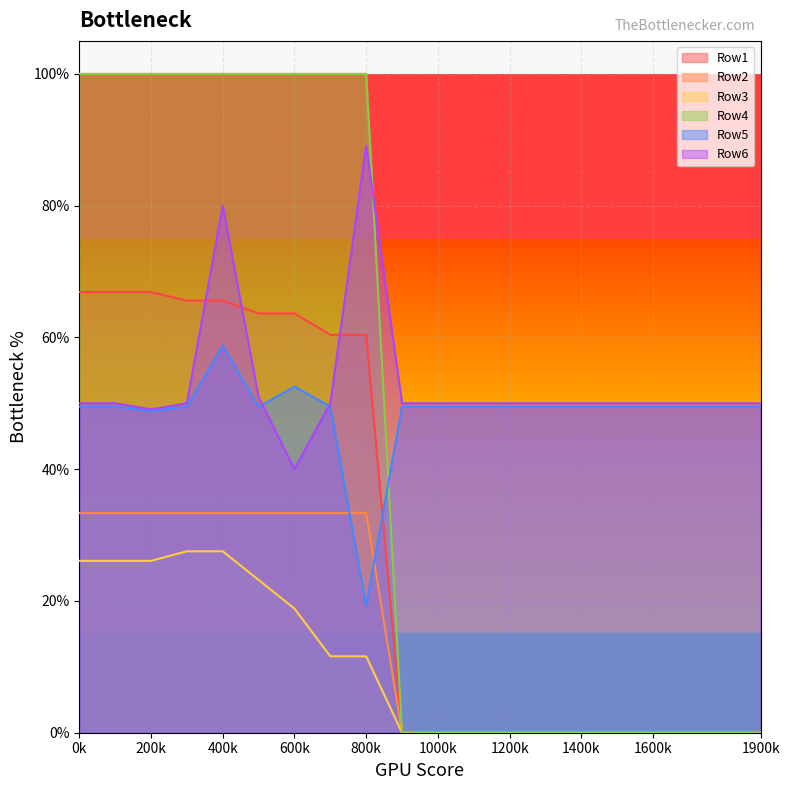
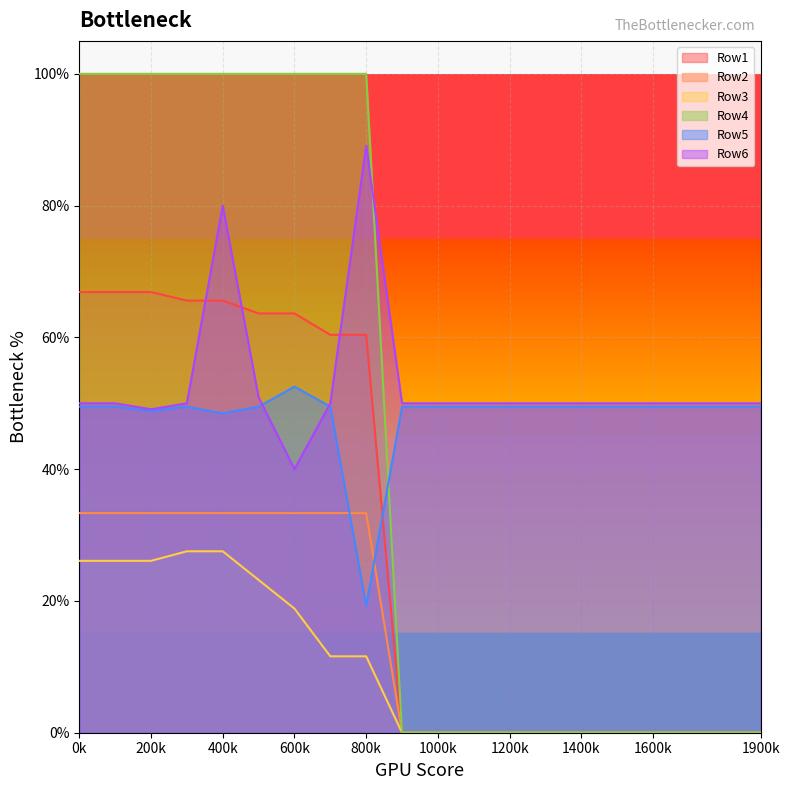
  {
    "Row4": {
      "0k": "100%",
      "200k": "100%",
      "400k": "100%",
      "600k": "100%",
      "800k": "100%"
    },
    "Row5": {
      "0k": "49%",
-     "400k": "59%",
+     "400k": "48%",
      "600k": "53%",
      "800k": "19%",
      "1000k": "49%",
      "1200k": "49%",
      "1400k": "49%",
      "1600k": "49%",
      "1900k": "49%"
    },
    "Row6": {
      "0k": "50%",
      "400k": "80%",
      "600k": "40%",
      "800k": "89%",
      "1000k": "50%",
      "1200k": "50%",
      "1400k": "50%",
      "1600k": "50%",
      "1900k": "50%"
    }
  }
